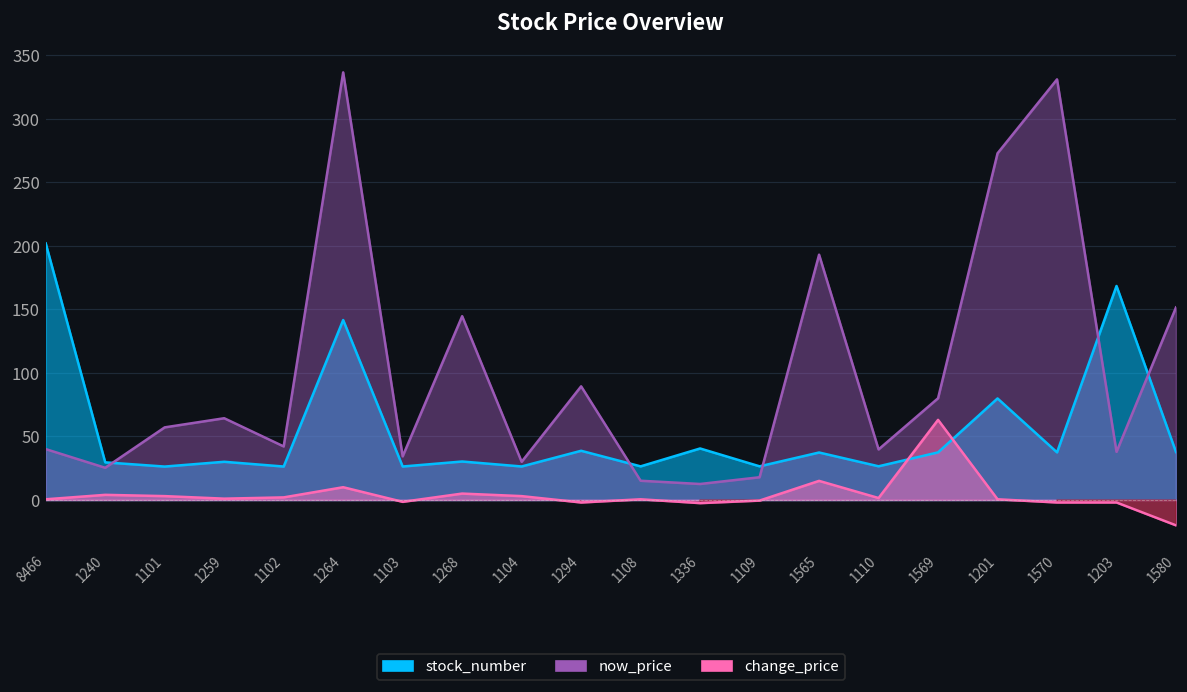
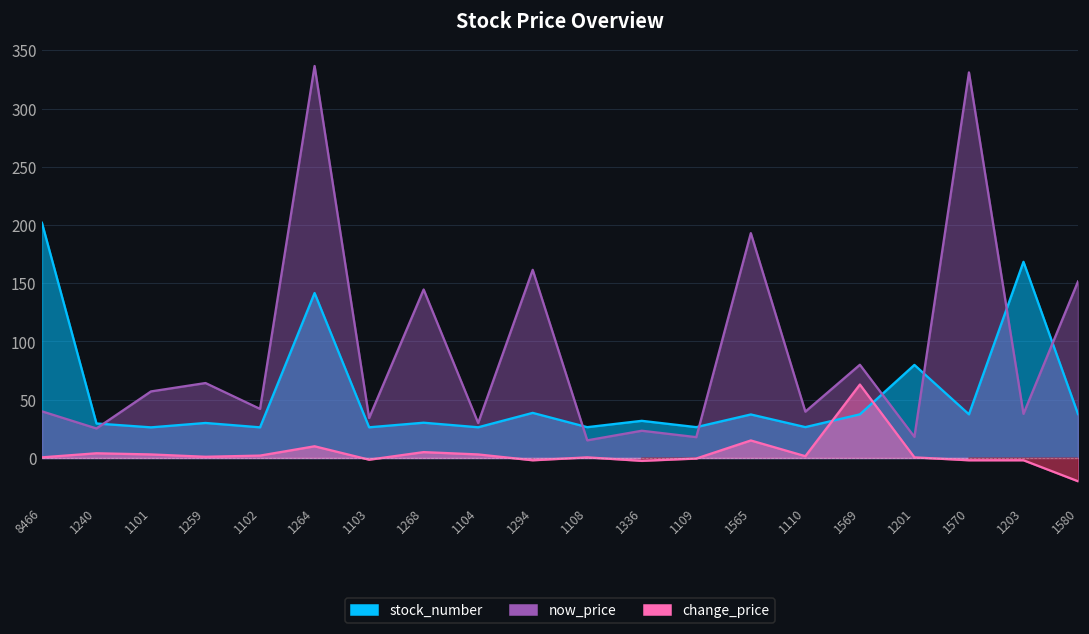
  {
    "stock_number": {
      "8466": 202,
      "1240": 30,
      "1101": 26,
      "1259": 30,
      "1102": 26,
      "1264": 142,
      "1103": 26,
      "1268": 30,
      "1104": 26,
      "1294": 39,
      "1108": 26,
-     "1336": 40,
+     "1336": 32,
      "1109": 26,
      "1565": 37,
      "1110": 26,
      "1569": 37,
      "1201": 80,
      "1570": 37,
      "1203": 168,
      "1580": 38
    },
    "now_price": {
      "8466": 40,
      "1240": 25,
      "1101": 57,
      "1259": 64,
      "1102": 42,
      "1264": 337,
      "1103": 34,
      "1268": 145,
      "1104": 30,
-     "1294": 89,
+     "1294": 162,
      "1108": 15,
-     "1336": 13,
+     "1336": 23,
      "1109": 18,
      "1565": 193,
      "1110": 40,
      "1569": 80,
-     "1201": 273,
+     "1201": 18,
      "1570": 331,
      "1203": 38,
      "1580": 152
    }
  }
